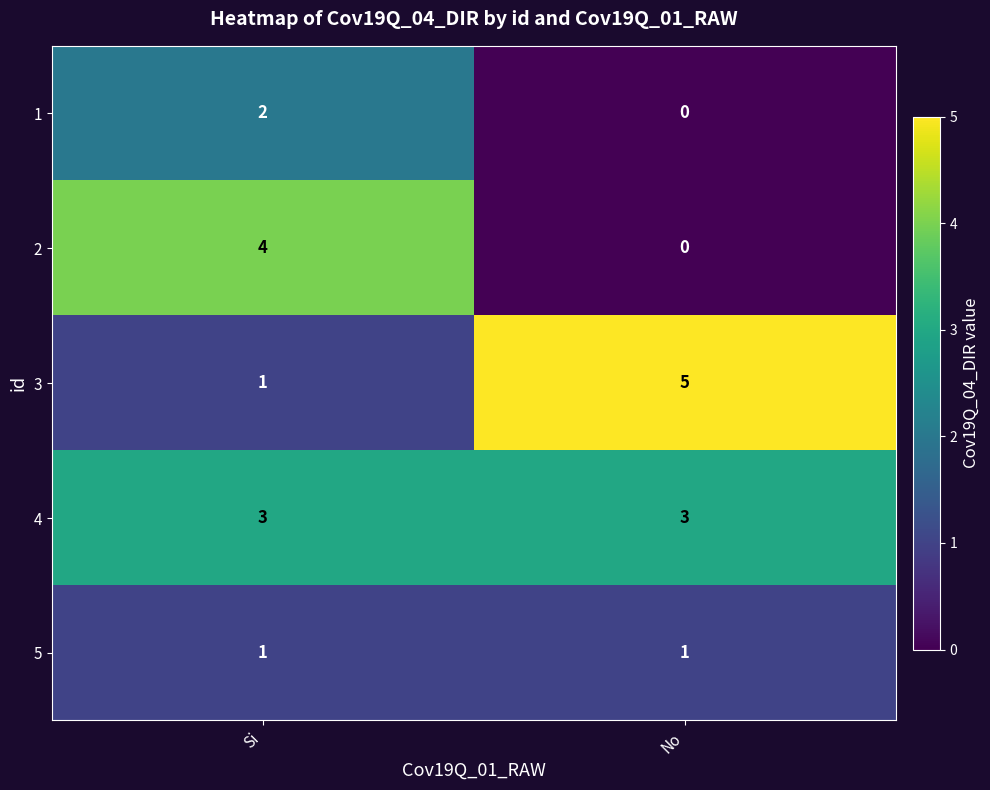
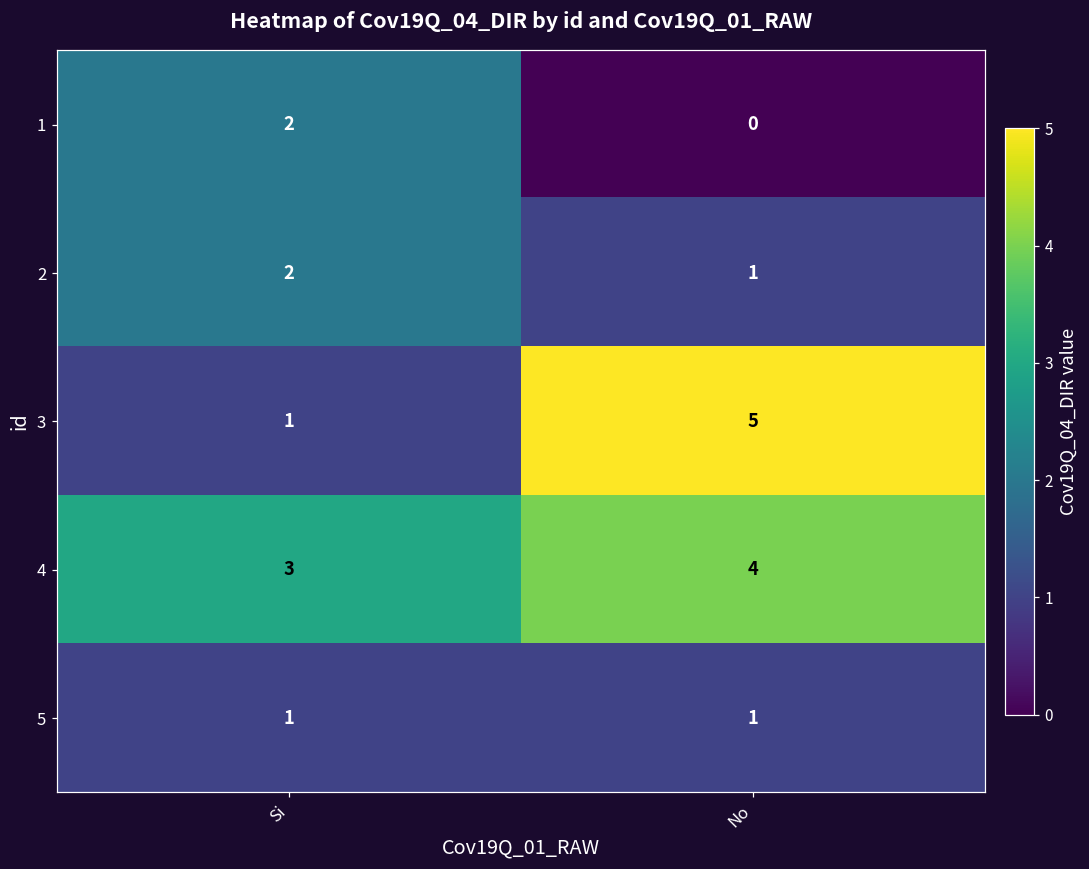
  {
    "1": {
      "Si": 2,
      "No": 0
    },
    "2": {
-     "Si": 4,
-     "No": 0
+     "Si": 2,
+     "No": 1
    },
    "3": {
      "Si": 1,
      "No": 5
    },
    "4": {
      "Si": 3,
-     "No": 3
+     "No": 4
    },
    "5": {
      "Si": 1,
      "No": 1
    }
  }
